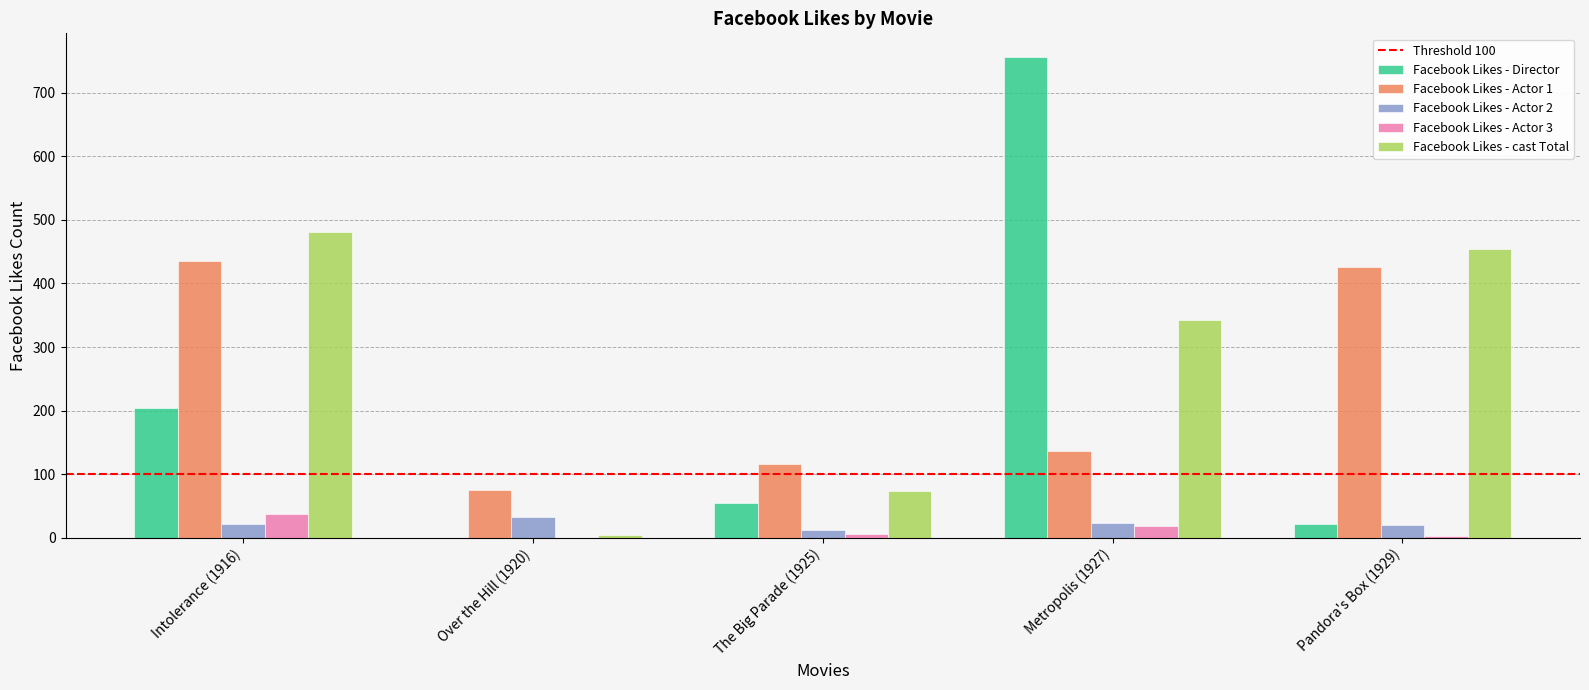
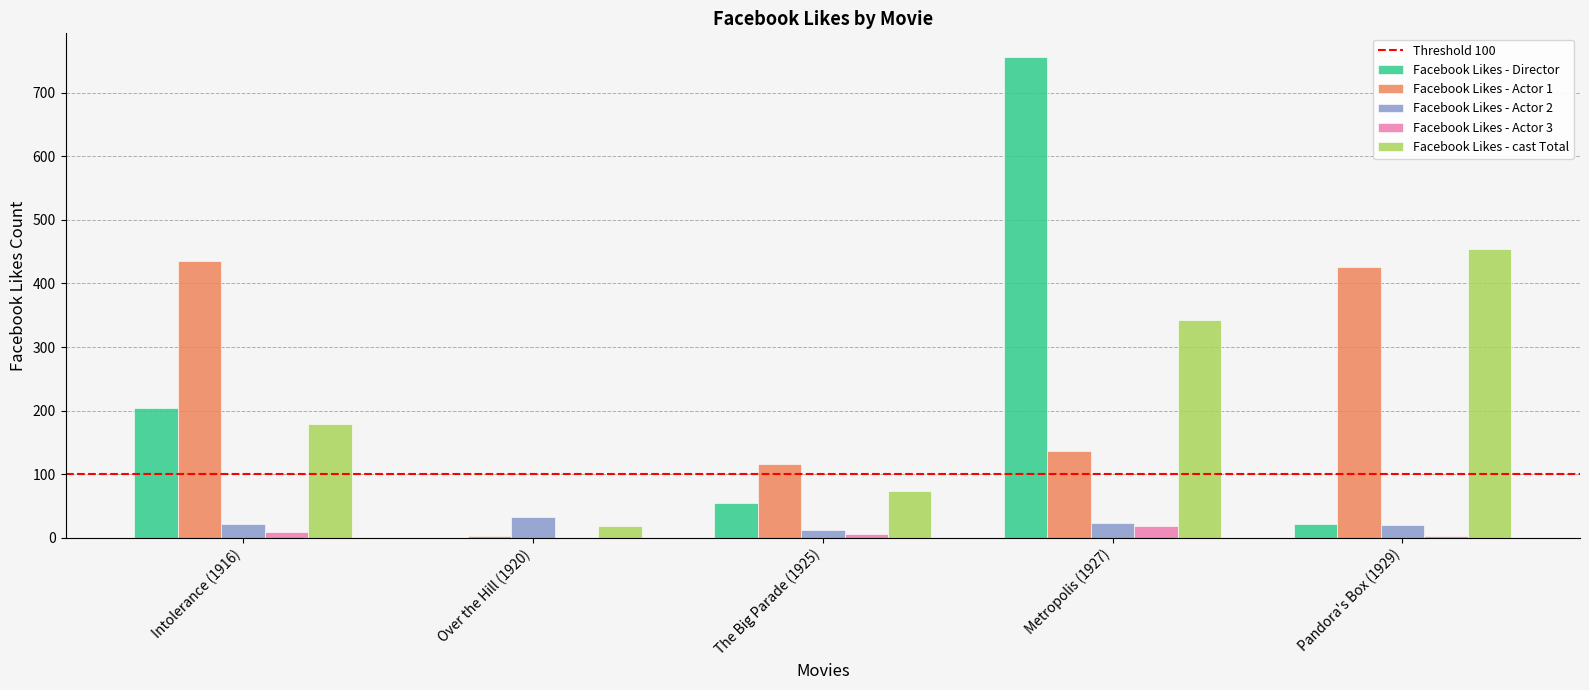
  {
    "Facebook Likes - Director": {
      "Intolerance (1916)": 200,
      "Over the Hill (1920)": 0,
      "The Big Parade (1925)": 50,
      "Metropolis (1927)": 760,
      "Pandora's Box (1929)": 20
    },
    "Facebook Likes - Actor 1": {
      "Intolerance (1916)": 440,
-     "Over the Hill (1920)": 80,
+     "Over the Hill (1920)": 0,
      "The Big Parade (1925)": 120,
      "Metropolis (1927)": 140,
      "Pandora's Box (1929)": 430
    },
    "Facebook Likes - Actor 2": {
      "Intolerance (1916)": 20,
      "Over the Hill (1920)": 30,
      "The Big Parade (1925)": 10,
      "Metropolis (1927)": 20,
      "Pandora's Box (1929)": 20
    },
    "Facebook Likes - Actor 3": {
-     "Intolerance (1916)": 40,
+     "Intolerance (1916)": 10,
      "Over the Hill (1920)": 0,
      "The Big Parade (1925)": 10,
      "Metropolis (1927)": 20
    },
    "Facebook Likes - cast Total": {
-     "Intolerance (1916)": 480,
-     "Over the Hill (1920)": 0,
+     "Intolerance (1916)": 180,
+     "Over the Hill (1920)": 20,
      "The Big Parade (1925)": 70,
      "Metropolis (1927)": 340,
      "Pandora's Box (1929)": 460
    }
  }
